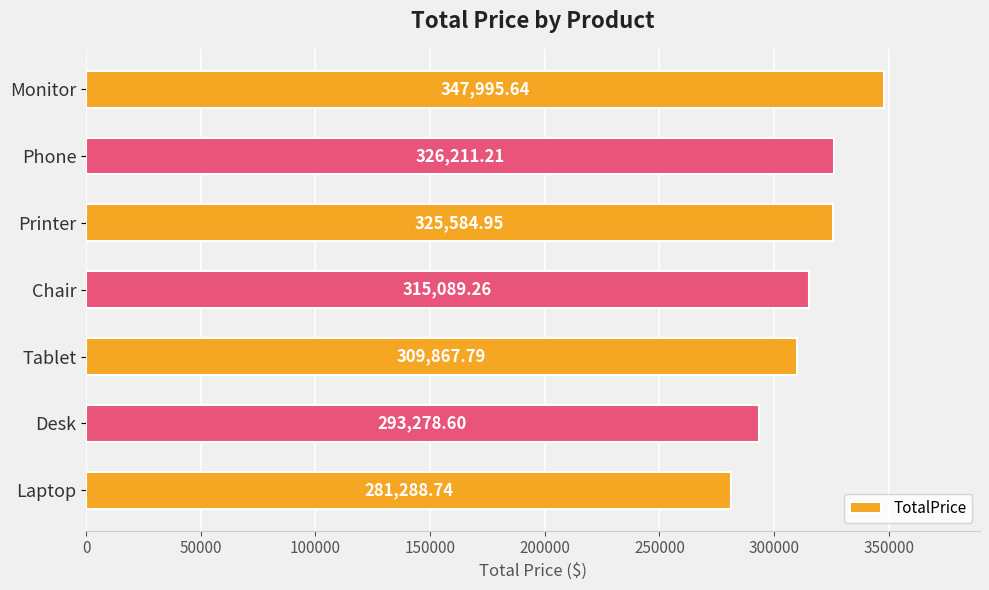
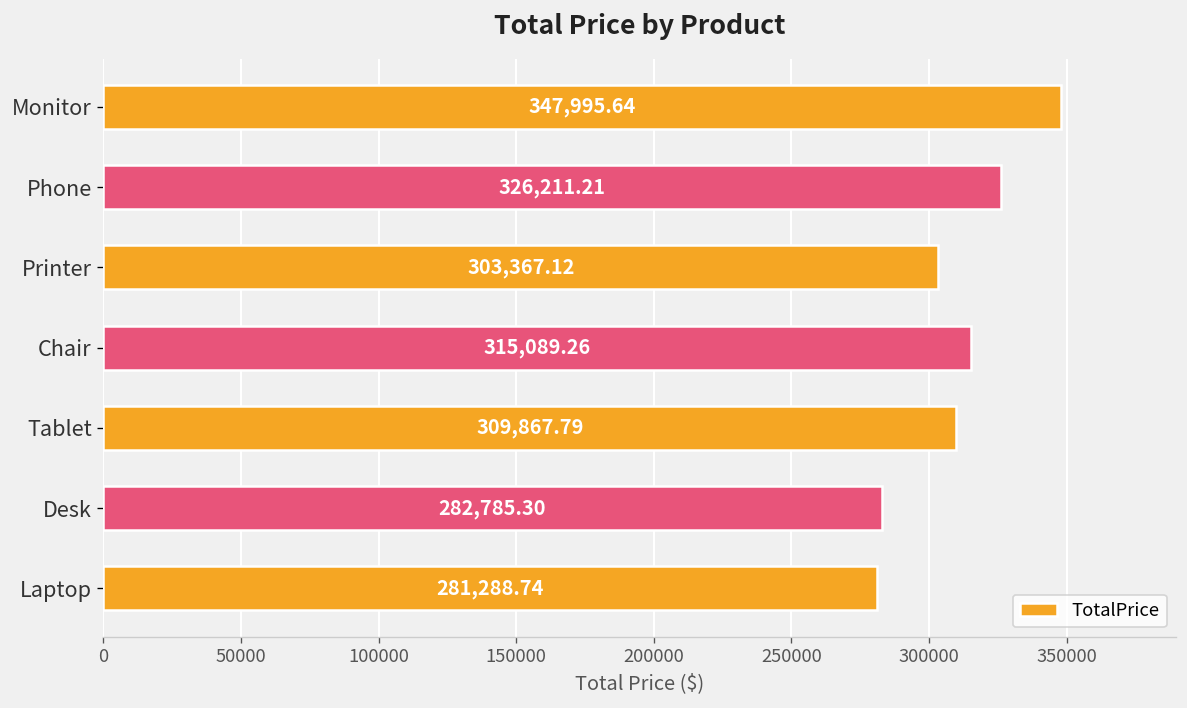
  {
    "Monitor": "347,995.64",
    "Phone": "326,211.21",
-   "Printer": "325,584.95",
+   "Printer": "303,367.12",
    "Chair": "315,089.26",
    "Tablet": "309,867.79",
-   "Desk": "293,278.60",
+   "Desk": "282,785.30",
    "Laptop": "281,288.74"
  }
